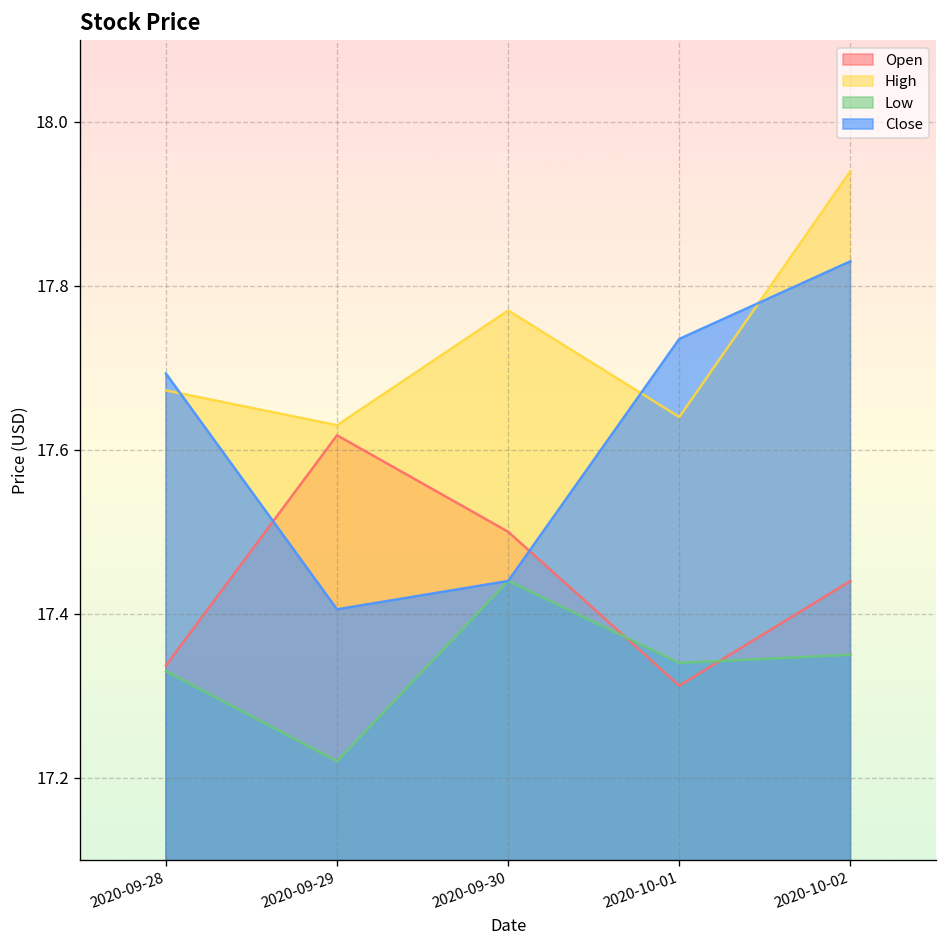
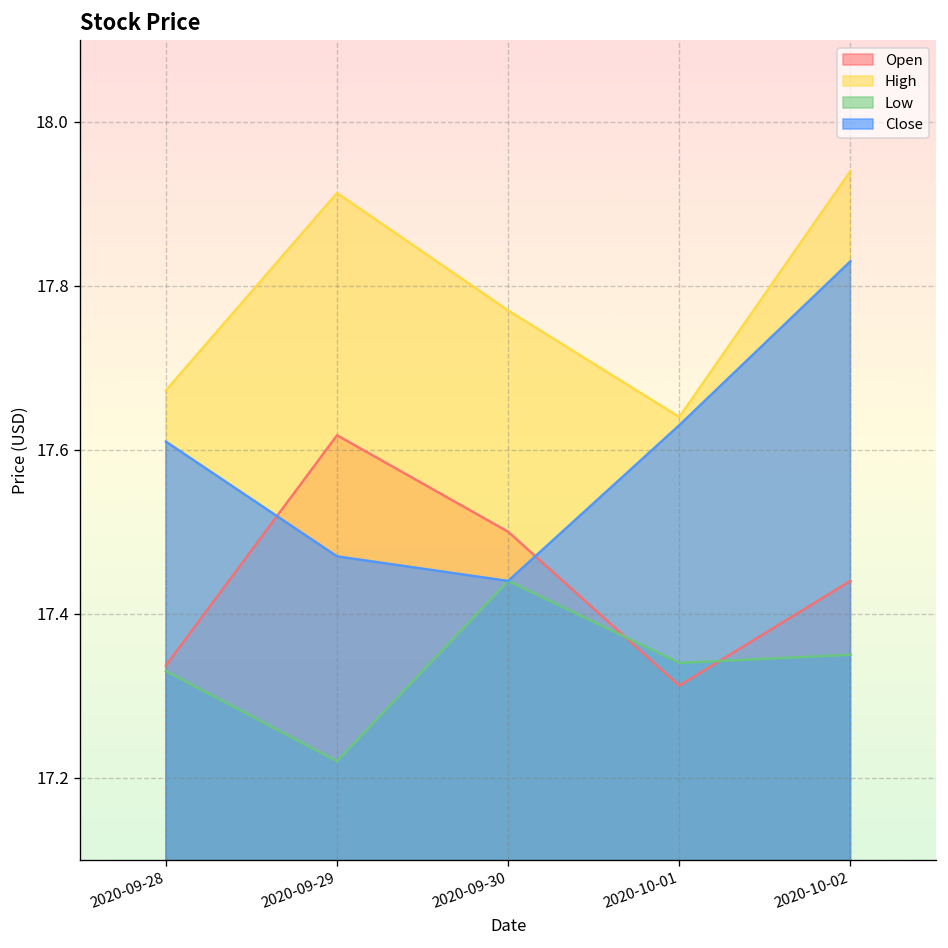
  {
    "Open": {
      "2020-09-28": 17.34,
      "2020-09-29": 17.62,
      "2020-09-30": 17.50,
      "2020-10-01": 17.31,
      "2020-10-02": 17.44
    },
    "High": {
      "2020-09-28": 17.67,
-     "2020-09-29": 17.63,
+     "2020-09-29": 17.91,
      "2020-09-30": 17.77,
      "2020-10-01": 17.64,
      "2020-10-02": 17.94
    },
    "Low": {
      "2020-09-28": 17.33,
      "2020-09-29": 17.22,
      "2020-10-01": 17.34,
      "2020-10-02": 17.35
    },
    "Close": {
-     "2020-09-28": 17.69,
-     "2020-09-29": 17.41,
-     "2020-10-01": 17.74,
+     "2020-09-28": 17.61,
+     "2020-09-29": 17.47,
+     "2020-10-01": 17.63,
      "2020-10-02": 17.83
    }
  }
